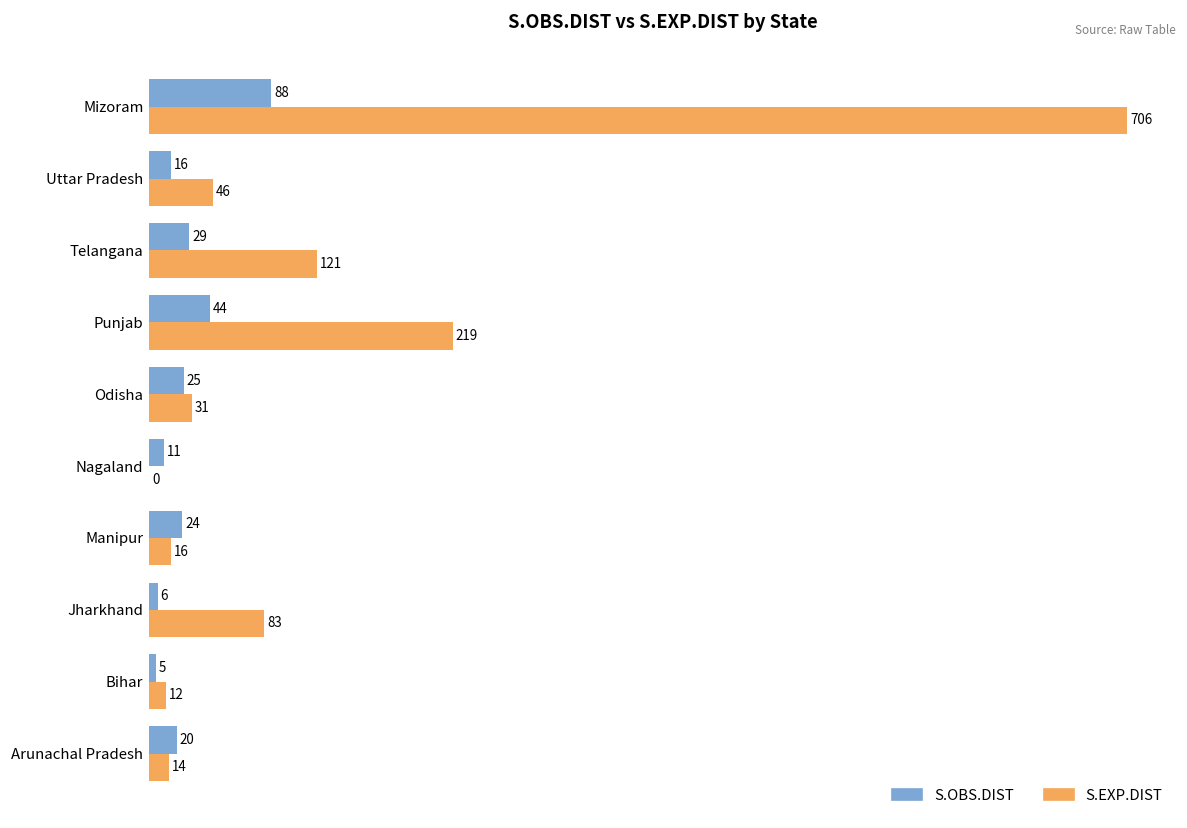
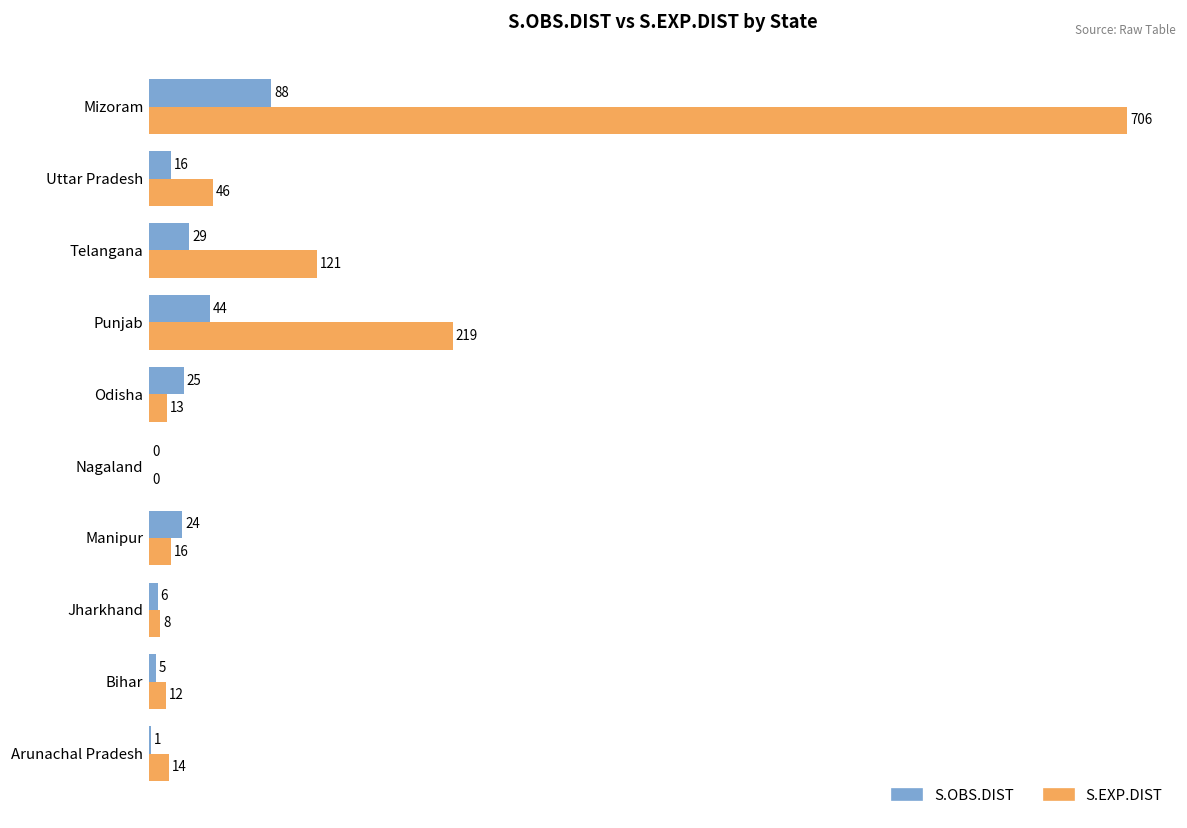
  {
    "S.OBS.DIST": {
      "Mizoram": 88,
      "Uttar Pradesh": 16,
      "Telangana": 29,
      "Punjab": 44,
      "Odisha": 25,
-     "Nagaland": 11,
+     "Nagaland": 0,
      "Manipur": 24,
      "Jharkhand": 6,
      "Bihar": 5,
-     "Arunachal Pradesh": 20
+     "Arunachal Pradesh": 1
    },
    "S.EXP.DIST": {
      "Mizoram": 706,
      "Uttar Pradesh": 46,
      "Telangana": 121,
      "Punjab": 219,
-     "Odisha": 31,
+     "Odisha": 13,
      "Nagaland": 0,
      "Manipur": 16,
-     "Jharkhand": 83,
+     "Jharkhand": 8,
      "Bihar": 12,
      "Arunachal Pradesh": 14
    }
  }
